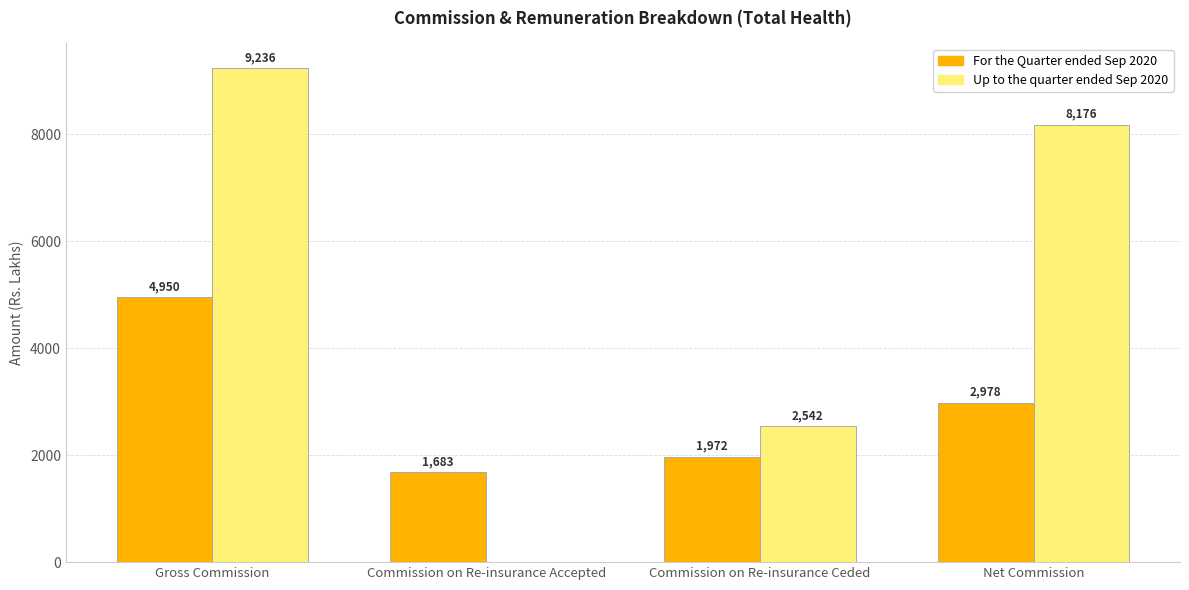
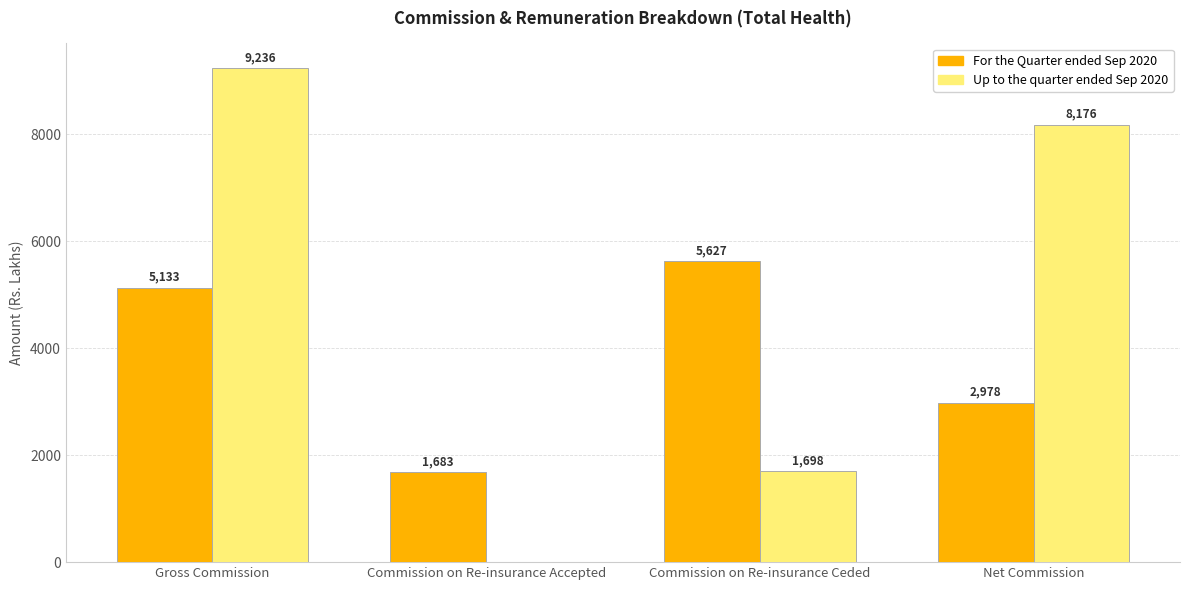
  {
    "For the Quarter ended Sep 2020": {
-     "Gross Commission": "4,950",
+     "Gross Commission": "5,133",
      "Commission on Re-insurance Accepted": "1,683",
-     "Commission on Re-insurance Ceded": "1,972",
+     "Commission on Re-insurance Ceded": "5,627",
      "Net Commission": "2,978"
    },
    "Up to the quarter ended Sep 2020": {
      "Gross Commission": "9,236",
-     "Commission on Re-insurance Ceded": "2,542",
+     "Commission on Re-insurance Ceded": "1,698",
      "Net Commission": "8,176"
    }
  }
